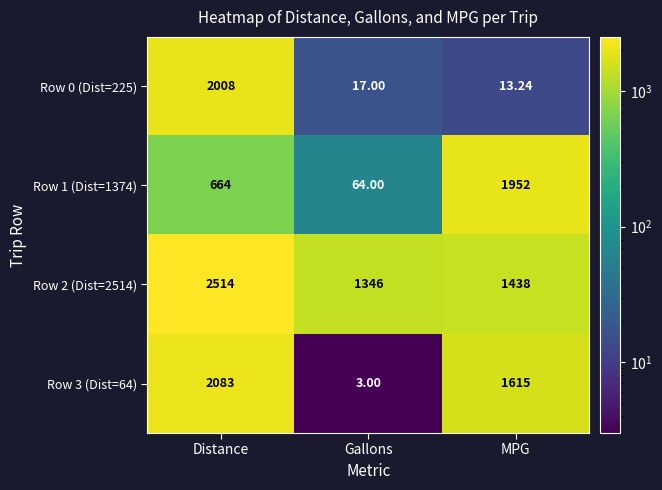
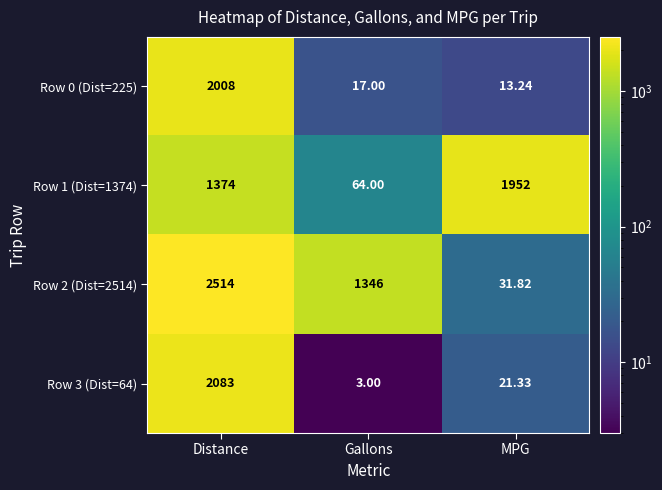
  {
    "Row 0 (Dist=225)": {
      "Distance": 2008,
      "Gallons": 17.00,
      "MPG": 13.24
    },
    "Row 1 (Dist=1374)": {
-     "Distance": 664,
+     "Distance": 1374,
      "Gallons": 64.00,
      "MPG": 1952
    },
    "Row 2 (Dist=2514)": {
      "Distance": 2514,
      "Gallons": 1346,
-     "MPG": 1438
+     "MPG": 31.82
    },
    "Row 3 (Dist=64)": {
      "Distance": 2083,
      "Gallons": 3.00,
-     "MPG": 1615
+     "MPG": 21.33
    }
  }
